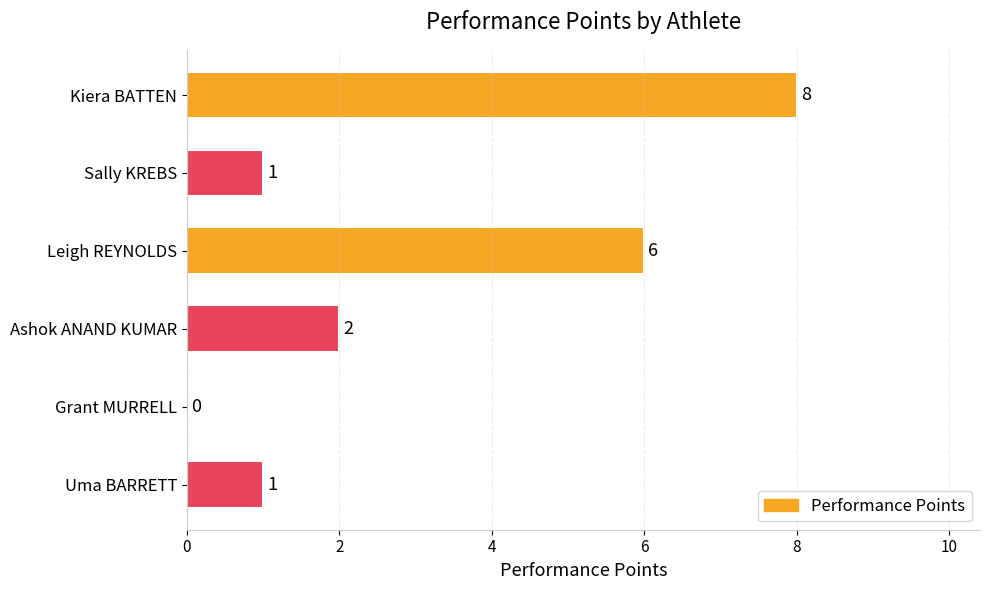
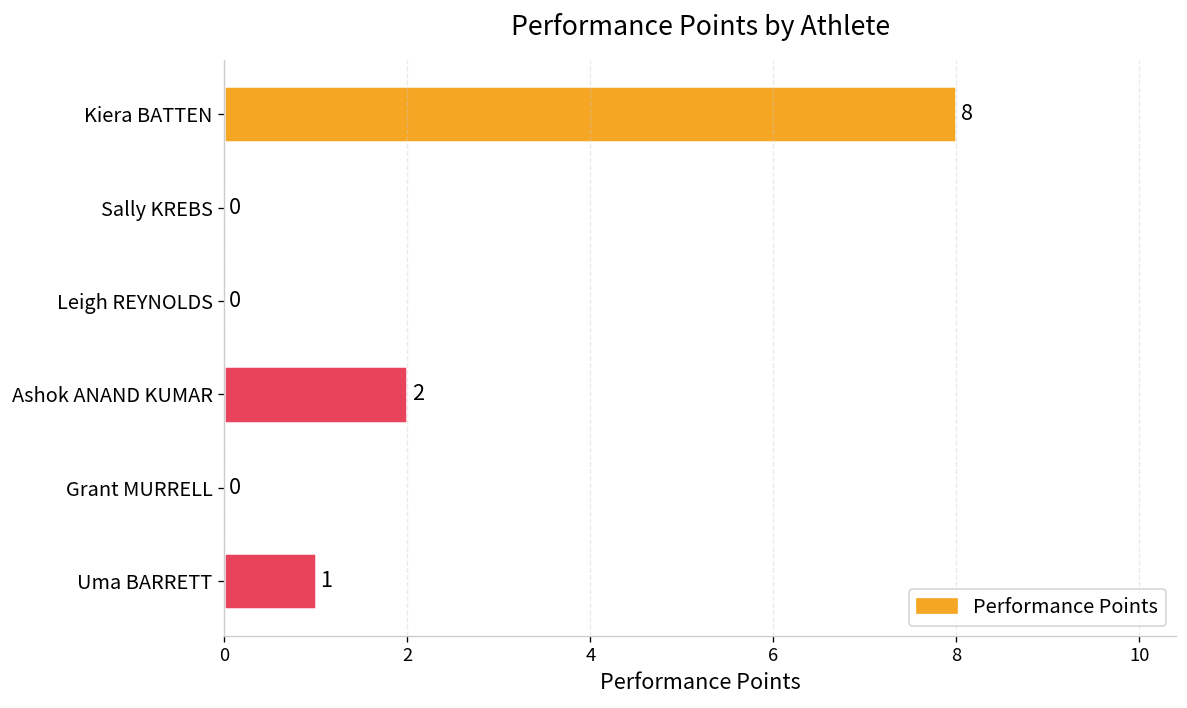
  {
    "Kiera BATTEN": 8,
-   "Sally KREBS": 1,
-   "Leigh REYNOLDS": 6,
+   "Sally KREBS": 0,
+   "Leigh REYNOLDS": 0,
    "Ashok ANAND KUMAR": 2,
    "Grant MURRELL": 0,
    "Uma BARRETT": 1
  }
